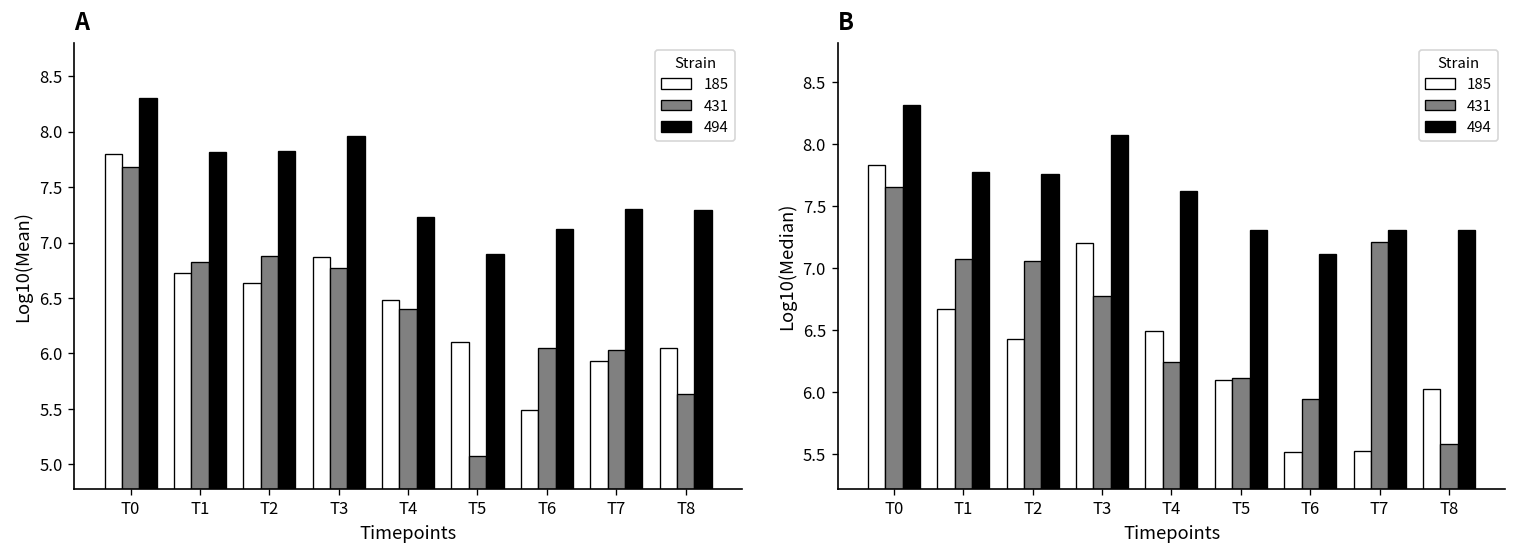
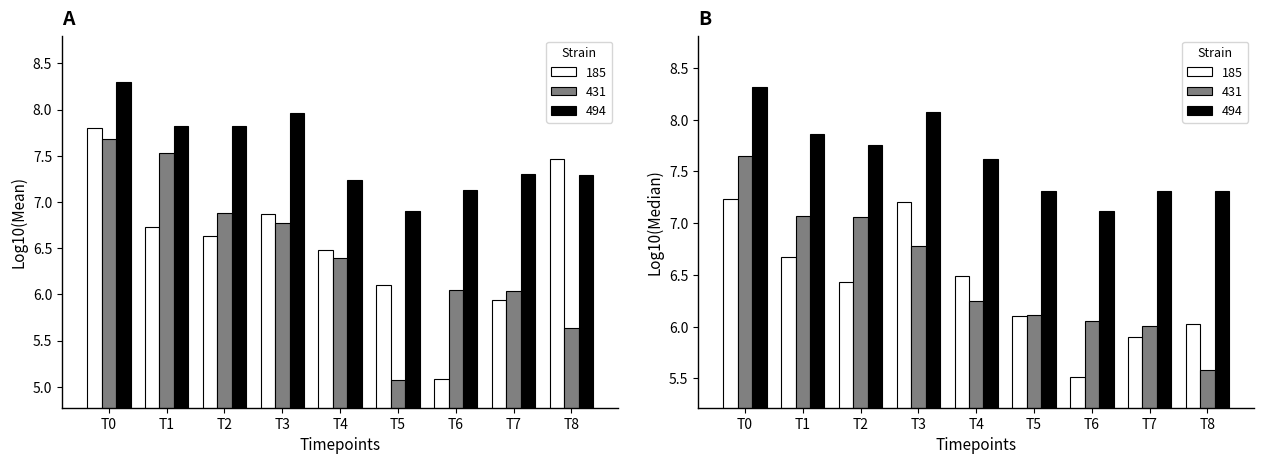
  {
    "A": {
      "185": {
        "T0": 7.8,
        "T1": 6.7,
        "T2": 6.6,
        "T3": 6.9,
        "T4": 6.5,
        "T5": 6.1,
-       "T6": 5.5,
+       "T6": 5.1,
        "T7": 5.9,
-       "T8": 6.1
+       "T8": 7.5
      },
      "431": {
        "T0": 7.7,
-       "T1": 6.8,
+       "T1": 7.5,
        "T2": 6.9,
        "T3": 6.8,
        "T4": 6.4,
        "T5": 5.1,
        "T6": 6.1,
        "T7": 6.0,
        "T8": 5.6
      },
      "494": {
        "T0": 8.3,
        "T1": 7.8,
        "T2": 7.8,
        "T3": 8.0,
        "T4": 7.2,
        "T5": 6.9,
        "T6": 7.1,
        "T7": 7.3,
        "T8": 7.3
      }
    },
    "B": {
      "185": {
-       "T0": 7.83,
+       "T0": 7.23,
        "T1": 6.67,
        "T2": 6.43,
        "T3": 7.20,
        "T4": 6.49,
        "T5": 6.10,
        "T6": 5.52,
-       "T7": 5.52,
+       "T7": 5.90,
        "T8": 6.02
      },
      "431": {
        "T0": 7.65,
        "T1": 7.07,
        "T2": 7.06,
        "T3": 6.78,
        "T4": 6.25,
        "T5": 6.12,
-       "T6": 5.95,
-       "T7": 7.21,
+       "T6": 6.05,
+       "T7": 6.01,
        "T8": 5.59
      },
      "494": {
        "T0": 8.31,
-       "T1": 7.78,
+       "T1": 7.86,
        "T2": 7.76,
        "T3": 8.07,
        "T4": 7.62,
        "T5": 7.31,
        "T6": 7.11,
        "T7": 7.31,
        "T8": 7.31
      }
    }
  }
